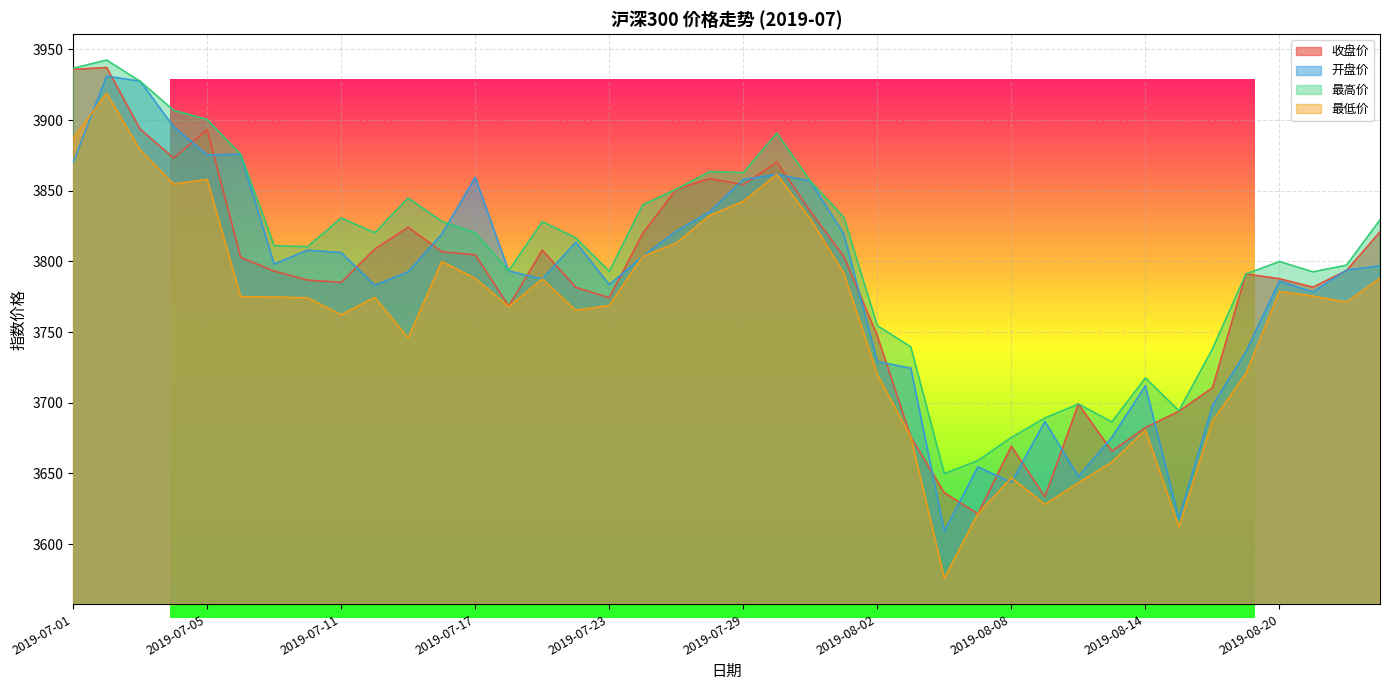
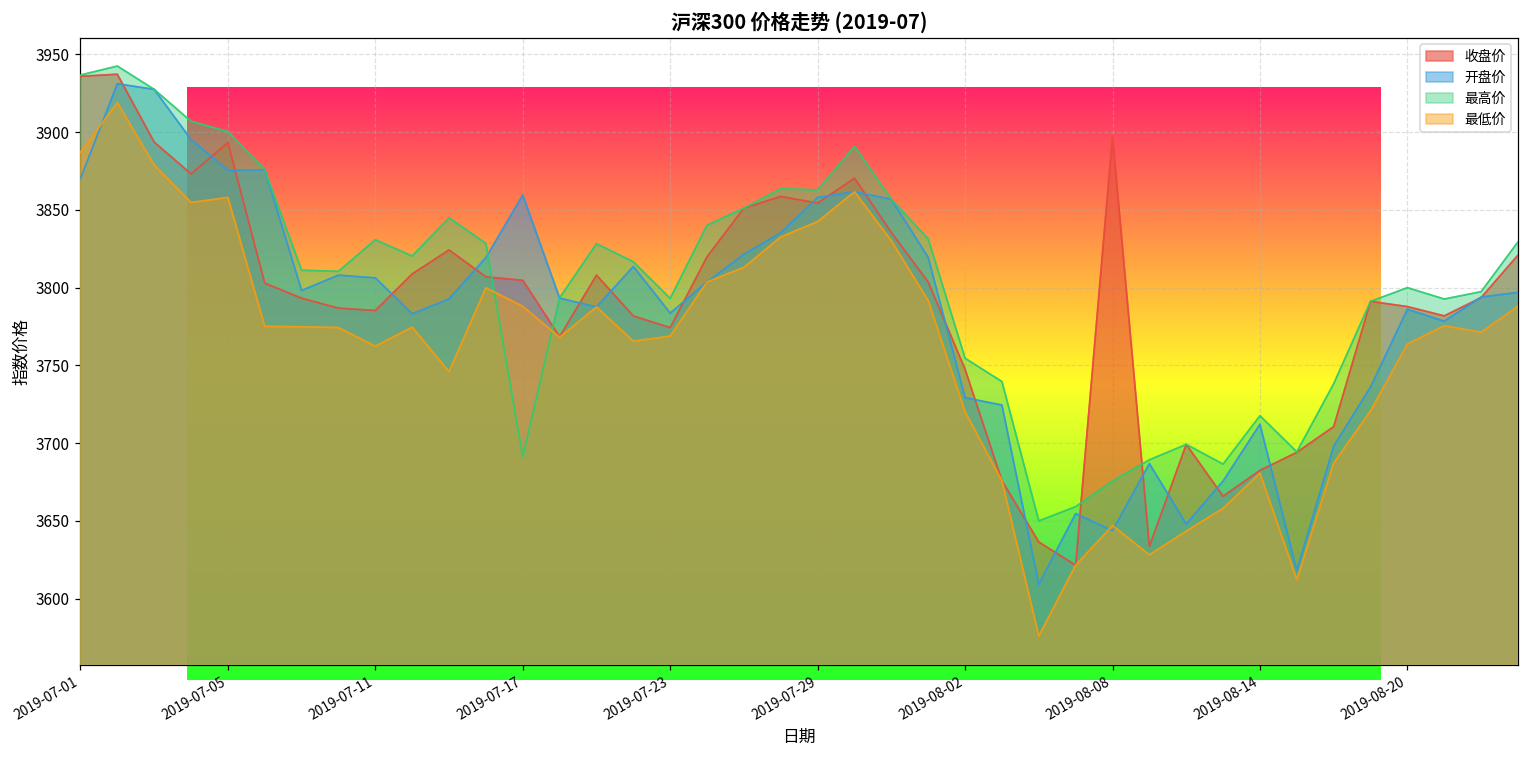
  {
    "收盘价": {
      "2019-07-05": 3893,
      "2019-07-11": 3785,
      "2019-07-17": 3805,
      "2019-07-23": 3774,
      "2019-07-29": 3854,
      "2019-08-02": 3747,
-     "2019-08-08": 3669,
+     "2019-08-08": 3897,
      "2019-08-14": 3682
    },
    "开盘价": {
      "2019-07-01": 3870,
      "2019-07-05": 3875,
      "2019-07-11": 3806,
      "2019-07-17": 3859,
      "2019-07-23": 3784,
      "2019-07-29": 3858,
      "2019-08-02": 3729,
      "2019-08-08": 3644,
      "2019-08-14": 3712
    },
    "最高价": {
      "2019-07-05": 3900,
      "2019-07-11": 3831,
-     "2019-07-17": 3820,
+     "2019-07-17": 3691,
      "2019-07-23": 3793,
      "2019-07-29": 3863,
      "2019-08-02": 3755,
      "2019-08-08": 3675,
      "2019-08-14": 3718,
      "2019-08-20": 3800
    },
    "最低价": {
      "2019-07-01": 3887,
      "2019-07-05": 3858,
      "2019-07-11": 3762,
      "2019-07-17": 3788,
      "2019-07-23": 3769,
      "2019-07-29": 3842,
      "2019-08-02": 3720,
      "2019-08-08": 3647,
      "2019-08-14": 3681,
-     "2019-08-20": 3779
+     "2019-08-20": 3764
    }
  }
